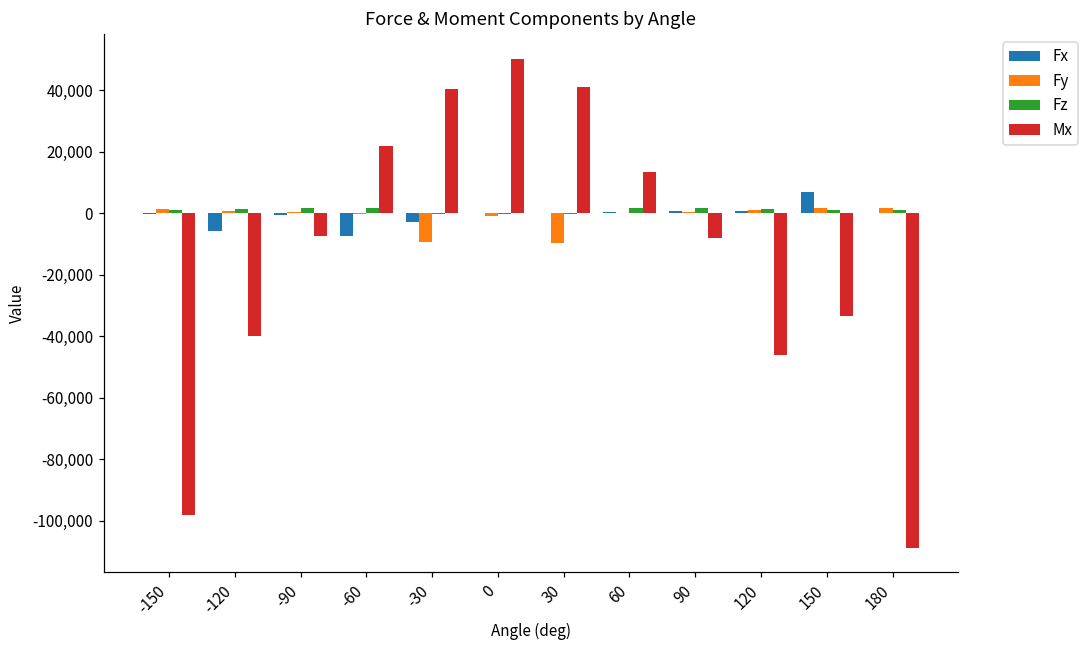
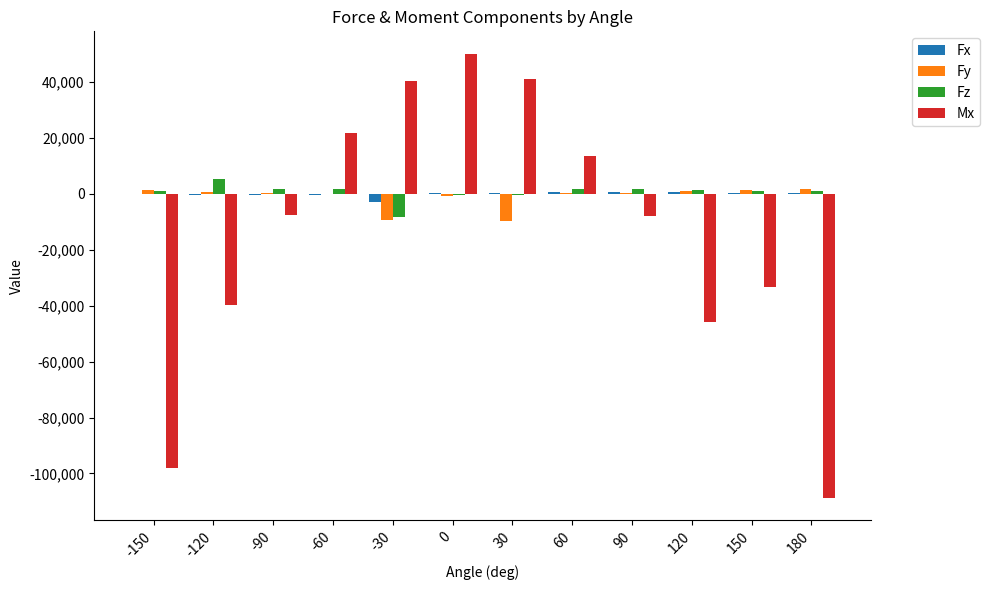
  {
    "Fx": {
-     "-120": "-6,000",
-     "-60": "-7,000",
+     "-120": "-1,000",
+     "-60": "-1,000",
      "-30": "-3,000",
-     "150": "7,000"
+     "150": "0"
    },
    "Fy": {
      "-150": "1,000",
      "-30": "-9,000",
      "30": "-10,000",
      "150": "2,000",
      "180": "2,000"
    },
    "Fz": {
      "-150": "1,000",
-     "-120": "1,000",
+     "-120": "5,000",
      "-90": "2,000",
      "-60": "2,000",
-     "-30": "0",
+     "-30": "-8,000",
      "60": "2,000",
      "90": "2,000",
      "120": "1,000",
      "150": "1,000"
    },
    "Mx": {
      "-150": "-98,000",
      "-120": "-40,000",
      "-90": "-8,000",
      "-60": "22,000",
      "-30": "40,000",
      "0": "50,000",
      "30": "41,000",
      "60": "13,000",
      "90": "-8,000",
      "120": "-46,000",
      "150": "-34,000",
      "180": "-109,000"
    }
  }
